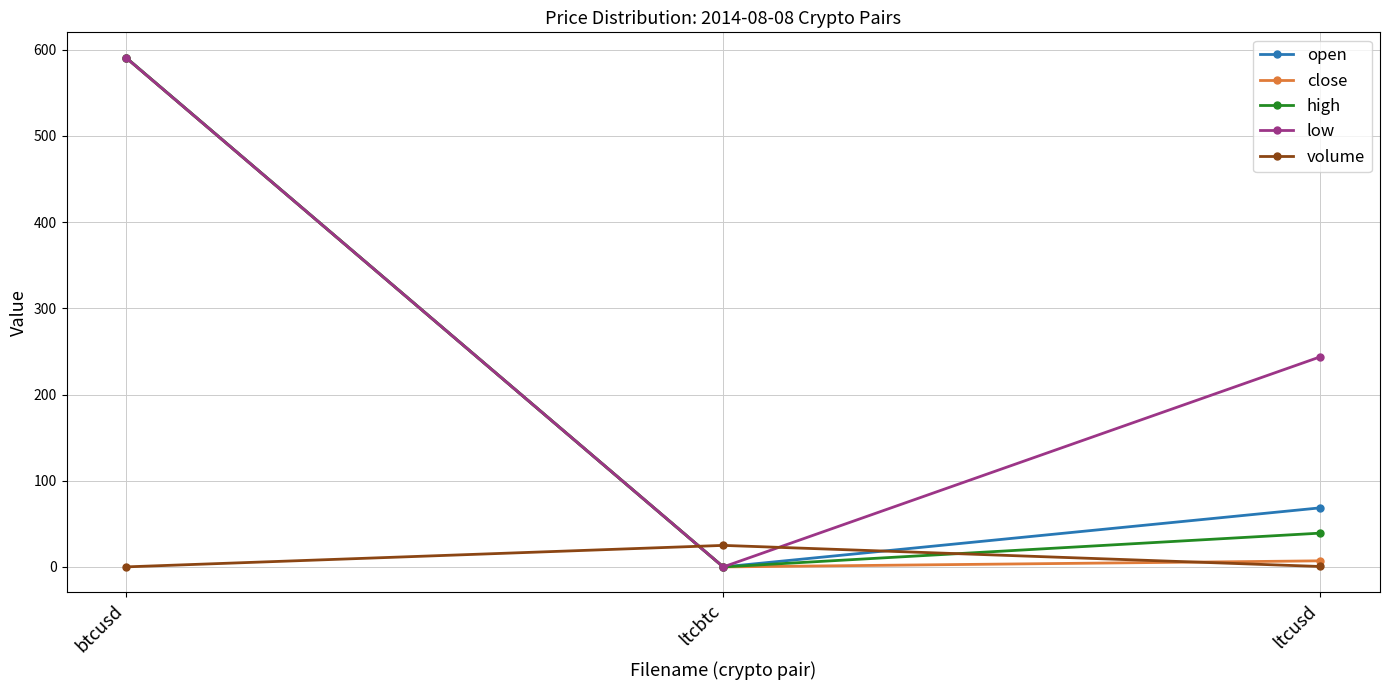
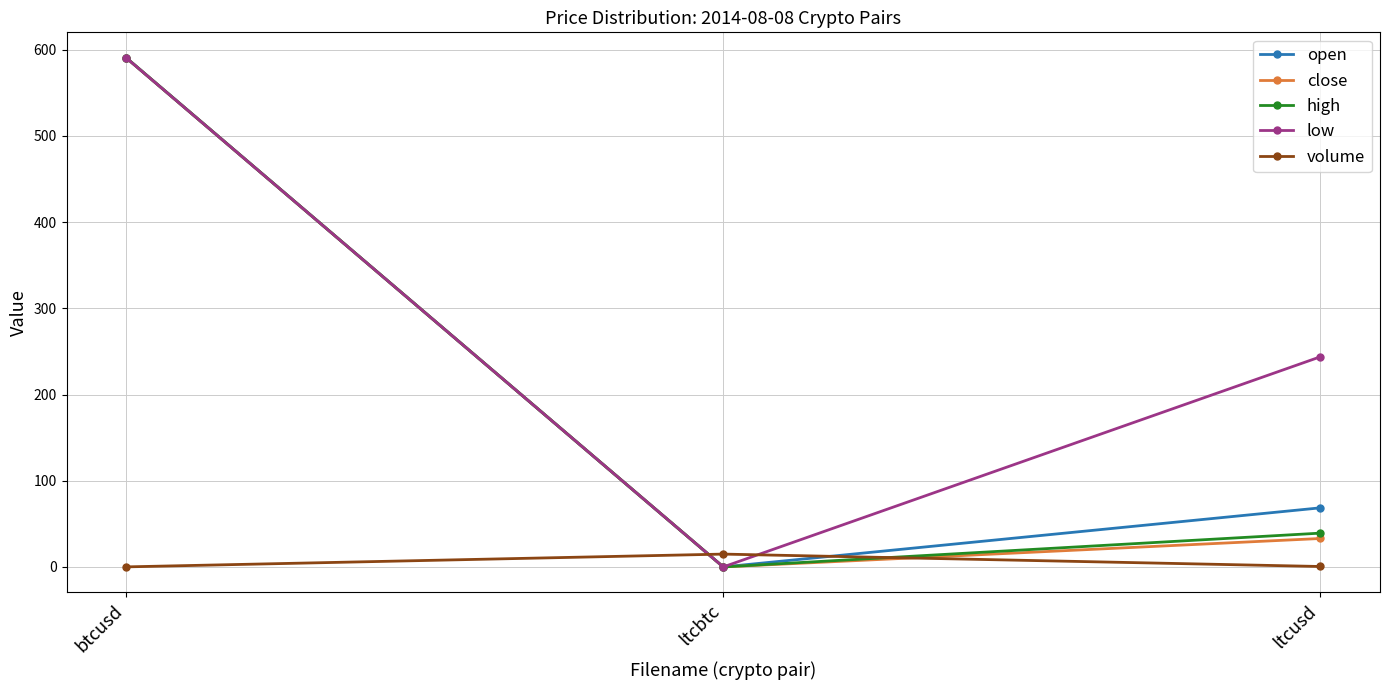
  {
    "open": {
      "ltcusd": 70
    },
    "close": {
-     "ltcusd": 10
+     "ltcusd": 30
    },
    "high": {
      "ltcusd": 40
    },
    "low": {
      "ltcusd": 240
    },
    "volume": {
      "btcusd": 0,
-     "ltcbtc": 30,
+     "ltcbtc": 10,
      "ltcusd": 0
    }
  }
